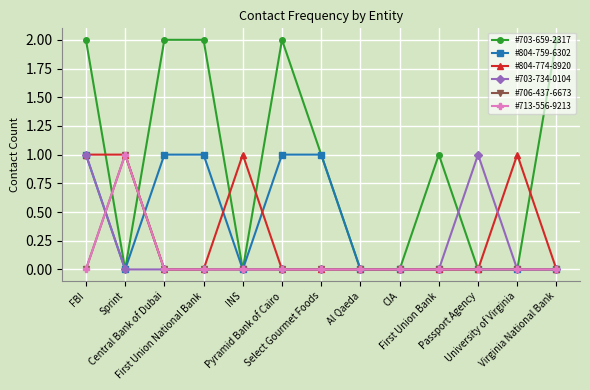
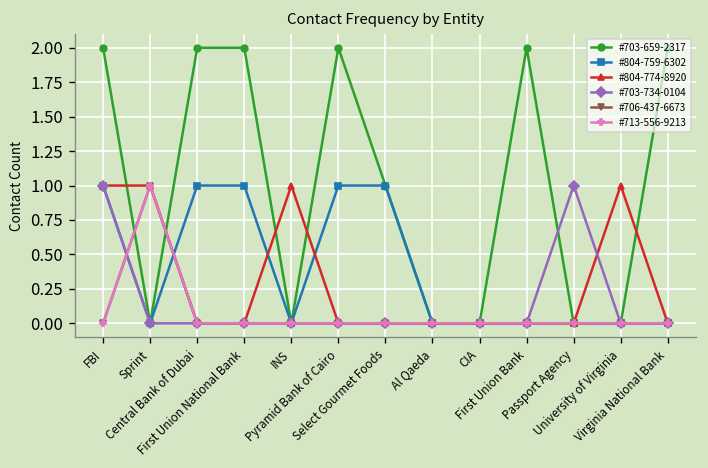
  {
    "#703-659-2317": {
      "FBI": 2,
      "Central Bank of Dubai": 2,
      "First Union National Bank": 2,
      "Pyramid Bank of Cairo": 2,
-     "First Union Bank": 1
+     "First Union Bank": 2
    },
    "#804-759-6302": {
      "Central Bank of Dubai": 1,
      "First Union National Bank": 1,
      "Pyramid Bank of Cairo": 1
    },
    "#804-774-8920": {
      "INS": 1,
      "University of Virginia": 1
    },
    "#703-734-0104": {
      "Passport Agency": 1
    },
    "#713-556-9213": {
      "FBI": 0
    }
  }
